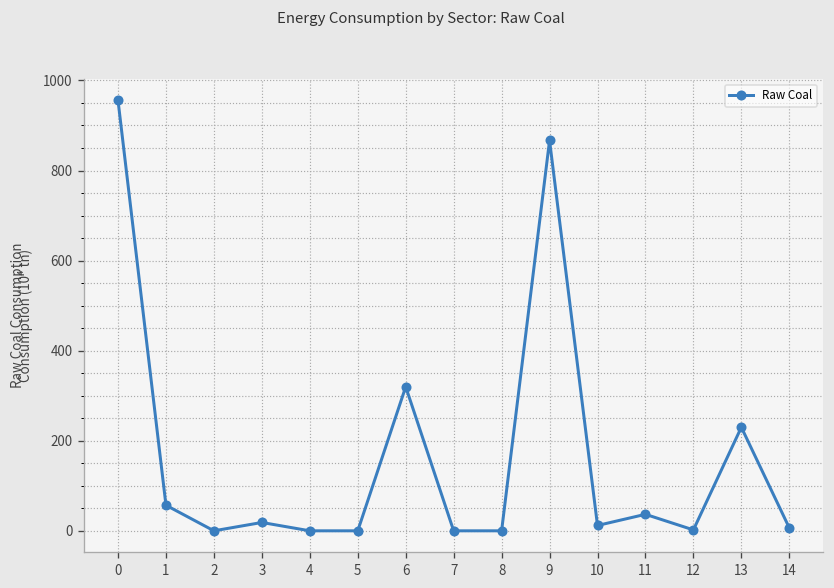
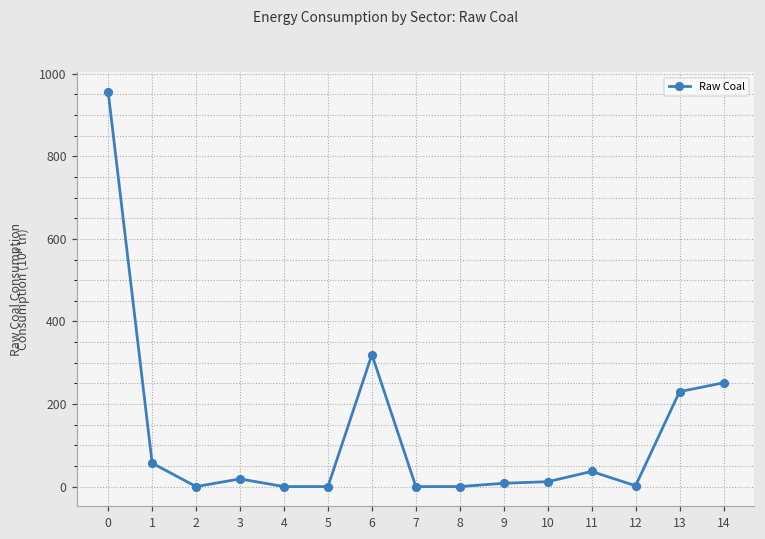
  {
    "0": 960,
    "1": 60,
    "2": 0,
    "3": 20,
    "4": 0,
    "5": 0,
    "6": 320,
    "7": 0,
    "8": 0,
-   "9": 870,
+   "9": 10,
    "10": 10,
    "11": 40,
    "12": 0,
    "13": 230,
-   "14": 10
+   "14": 250
  }
